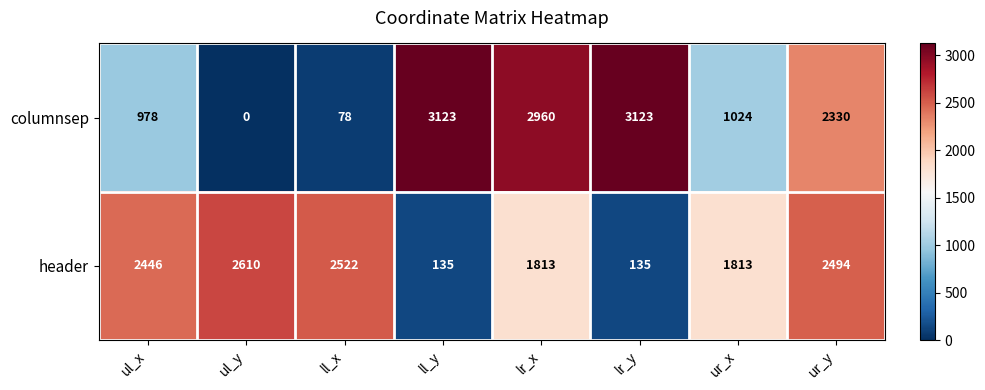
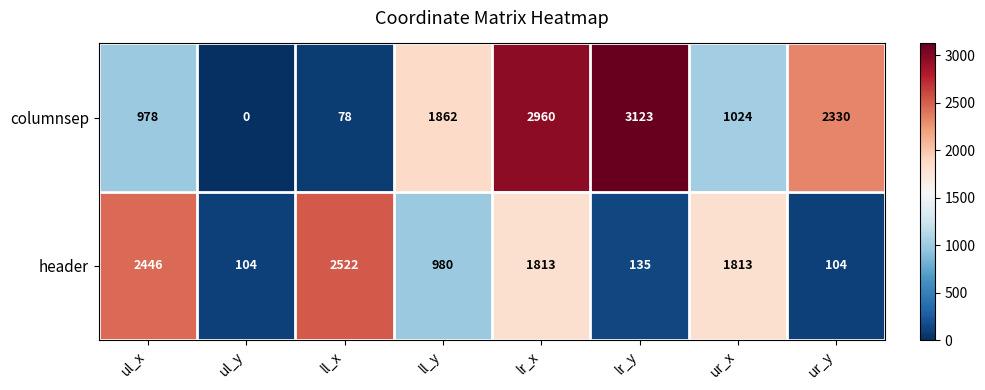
  {
    "columnsep": {
      "ul_x": 978,
      "ul_y": 0,
      "ll_x": 78,
-     "ll_y": 3123,
+     "ll_y": 1862,
      "lr_x": 2960,
      "lr_y": 3123,
      "ur_x": 1024,
      "ur_y": 2330
    },
    "header": {
      "ul_x": 2446,
-     "ul_y": 2610,
+     "ul_y": 104,
      "ll_x": 2522,
-     "ll_y": 135,
+     "ll_y": 980,
      "lr_x": 1813,
      "lr_y": 135,
      "ur_x": 1813,
-     "ur_y": 2494
+     "ur_y": 104
    }
  }
